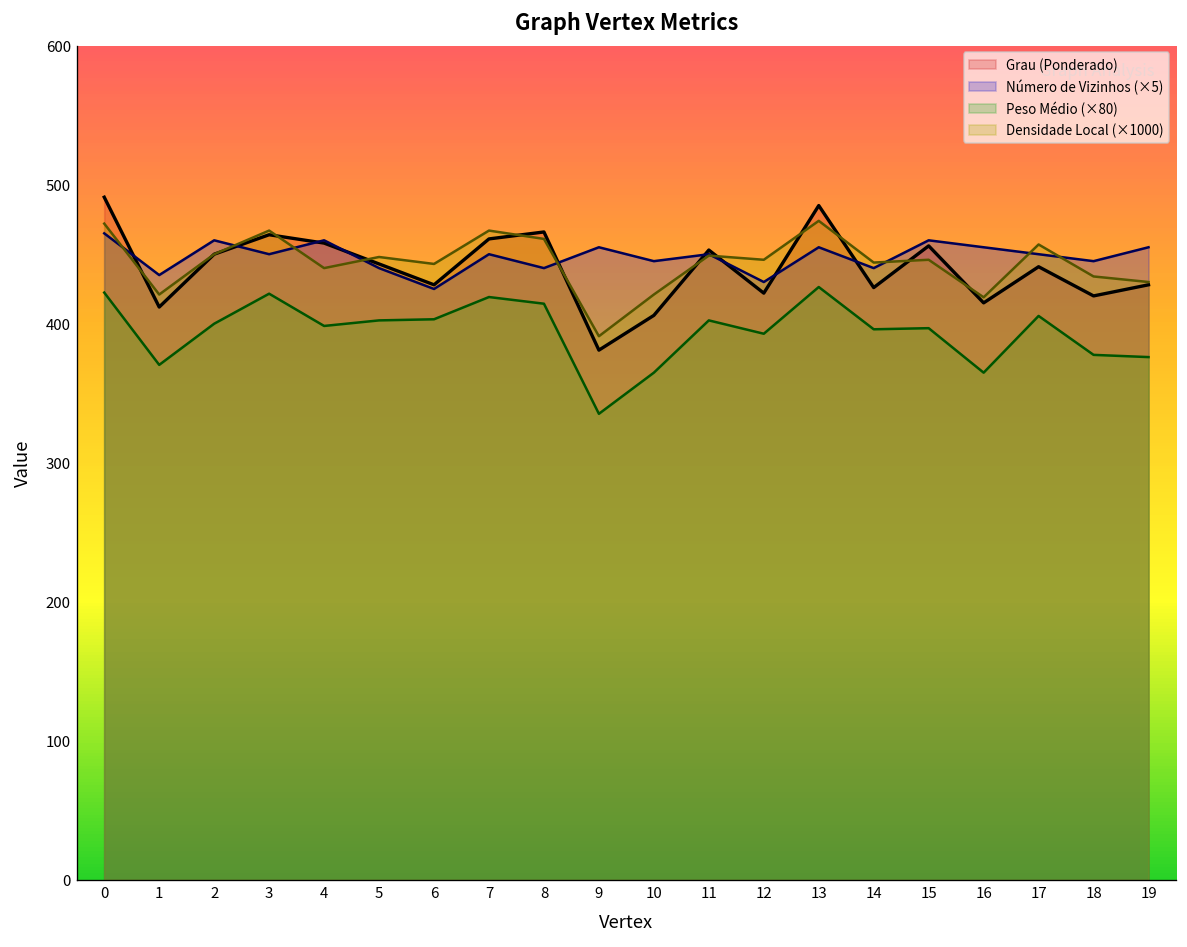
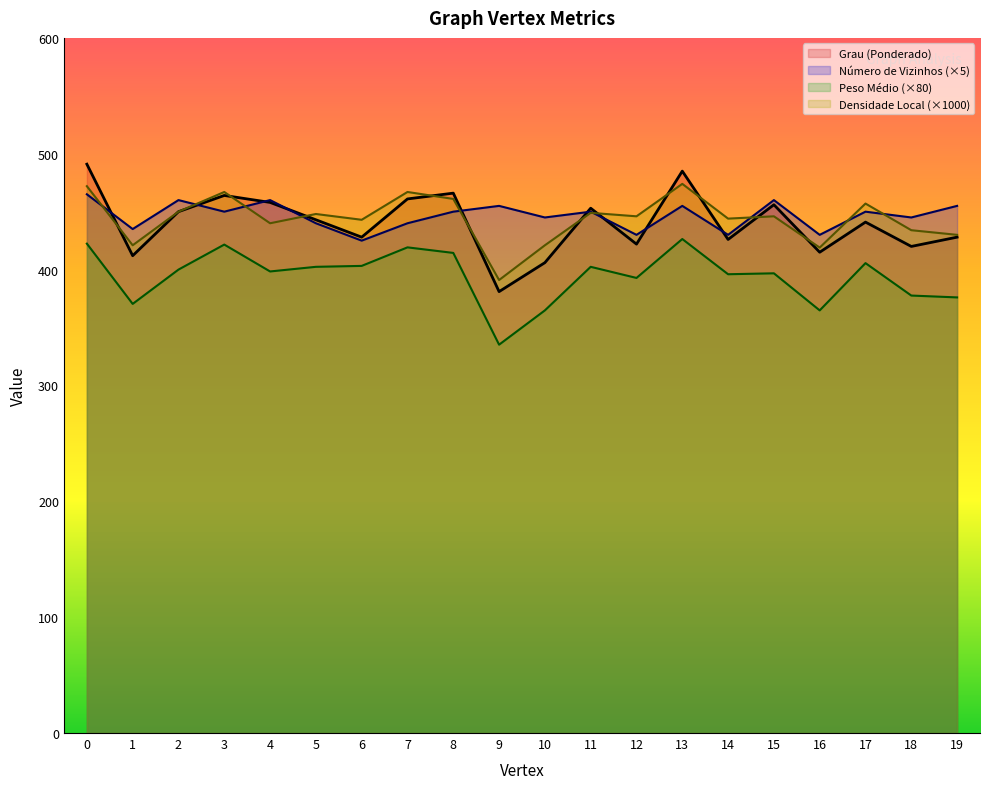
  {
    "Número de Vizinhos (×5)": {
      "0": 465,
      "1": 435,
      "2": 460,
      "3": 450,
      "5": 440,
      "6": 425,
-     "7": 450,
-     "8": 440,
+     "7": 440,
+     "8": 450,
      "9": 455,
      "10": 445,
      "12": 430,
      "13": 455,
-     "14": 440,
+     "14": 430,
      "15": 460,
-     "16": 455,
+     "16": 430,
      "17": 450,
      "18": 445,
      "19": 455
    }
  }
